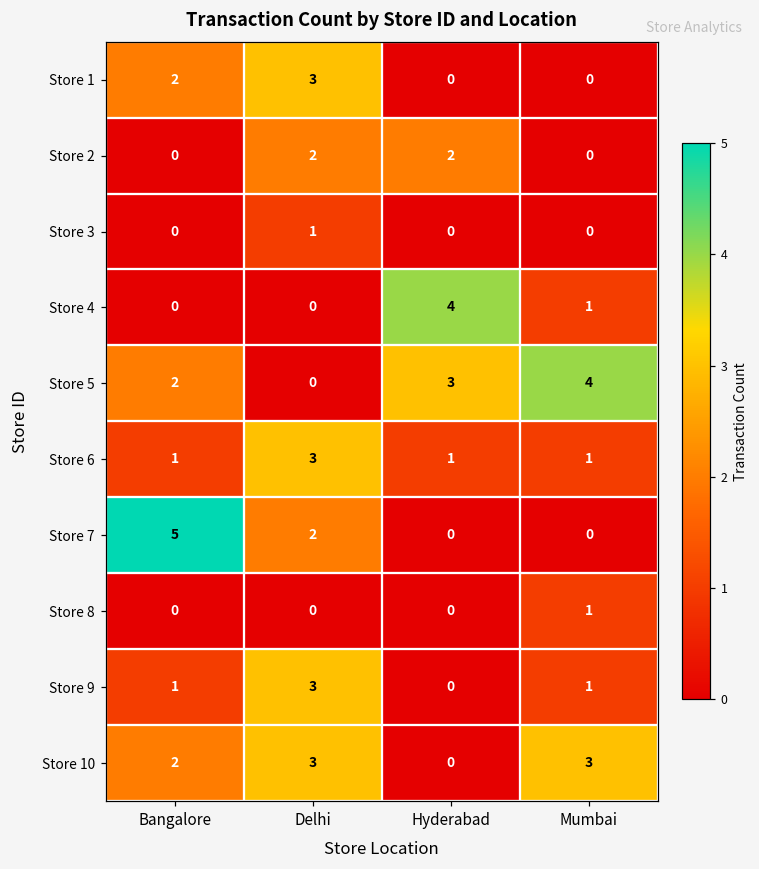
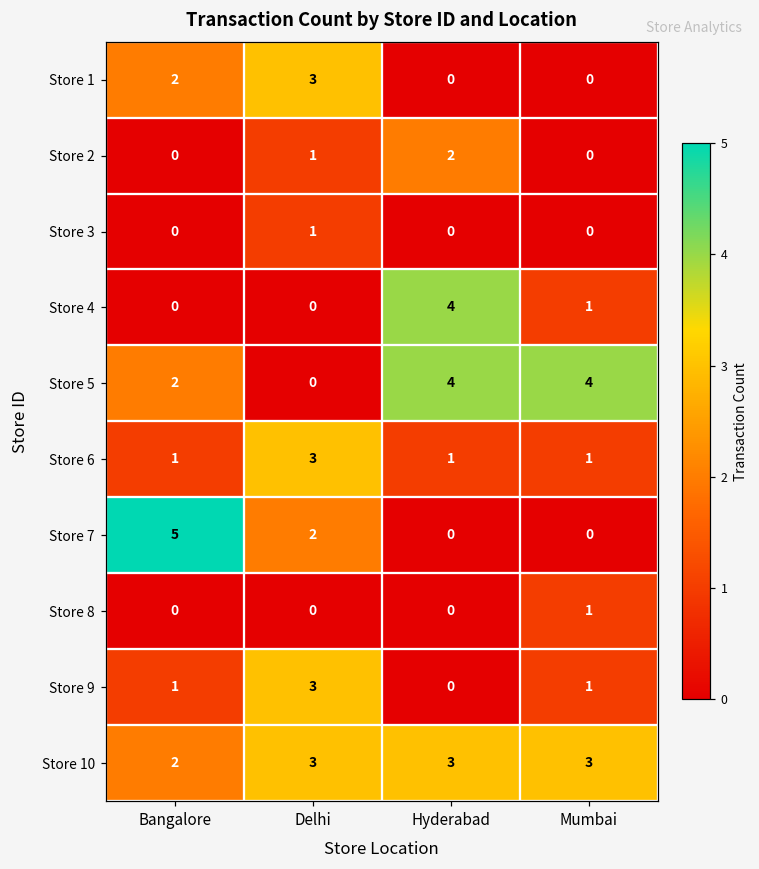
  {
    "Store 1": {
      "Bangalore": 2,
      "Delhi": 3,
      "Hyderabad": 0,
      "Mumbai": 0
    },
    "Store 2": {
      "Bangalore": 0,
-     "Delhi": 2,
+     "Delhi": 1,
      "Hyderabad": 2,
      "Mumbai": 0
    },
    "Store 3": {
      "Bangalore": 0,
      "Delhi": 1,
      "Hyderabad": 0,
      "Mumbai": 0
    },
    "Store 4": {
      "Bangalore": 0,
      "Delhi": 0,
      "Hyderabad": 4,
      "Mumbai": 1
    },
    "Store 5": {
      "Bangalore": 2,
      "Delhi": 0,
-     "Hyderabad": 3,
+     "Hyderabad": 4,
      "Mumbai": 4
    },
    "Store 6": {
      "Bangalore": 1,
      "Delhi": 3,
      "Hyderabad": 1,
      "Mumbai": 1
    },
    "Store 7": {
      "Bangalore": 5,
      "Delhi": 2,
      "Hyderabad": 0,
      "Mumbai": 0
    },
    "Store 8": {
      "Bangalore": 0,
      "Delhi": 0,
      "Hyderabad": 0,
      "Mumbai": 1
    },
    "Store 9": {
      "Bangalore": 1,
      "Delhi": 3,
      "Hyderabad": 0,
      "Mumbai": 1
    },
    "Store 10": {
      "Bangalore": 2,
      "Delhi": 3,
-     "Hyderabad": 0,
+     "Hyderabad": 3,
      "Mumbai": 3
    }
  }
